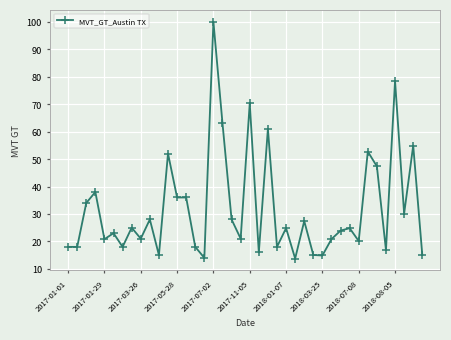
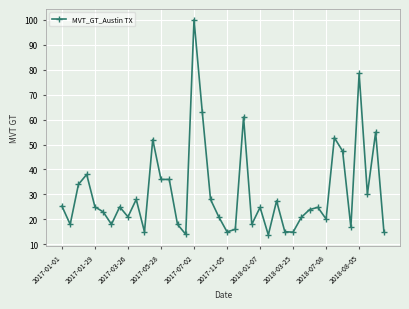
  {
-   "2017-01-01": 18,
-   "2017-01-29": 21,
+   "2017-01-01": 25,
+   "2017-01-29": 25,
    "2017-03-26": 21,
    "2017-05-28": 36,
    "2017-07-02": 100,
-   "2017-11-05": 70,
+   "2017-11-05": 15,
    "2018-01-07": 25,
    "2018-03-25": 15,
    "2018-07-08": 20,
    "2018-08-05": 78
  }
